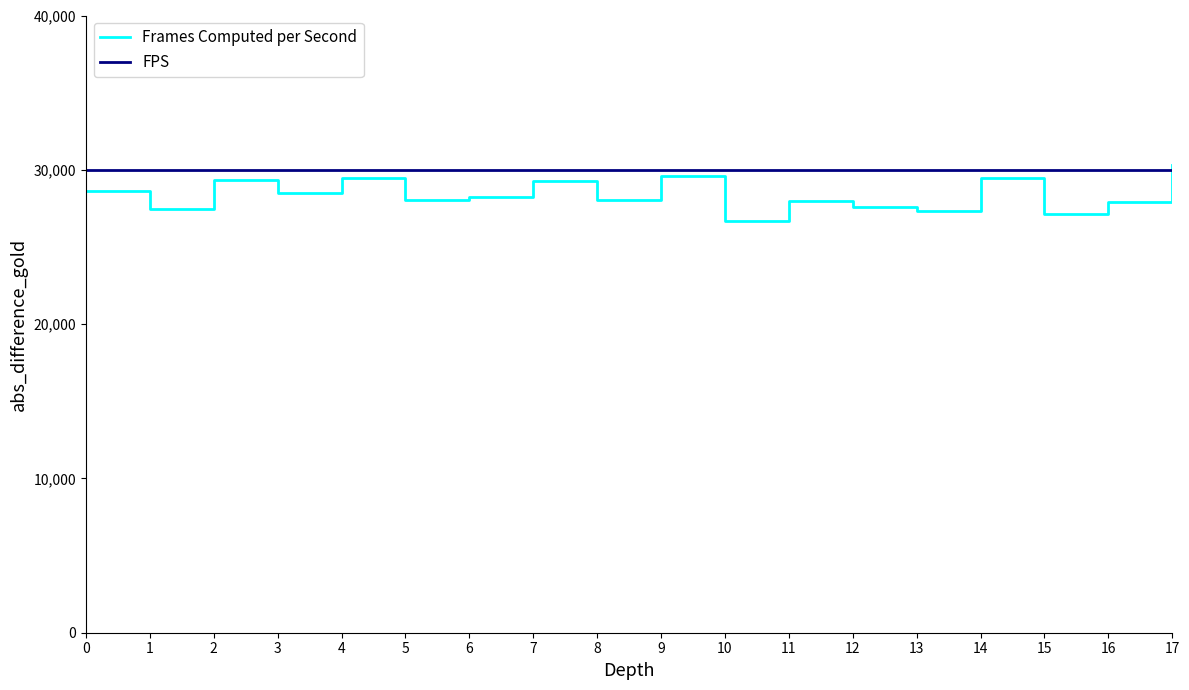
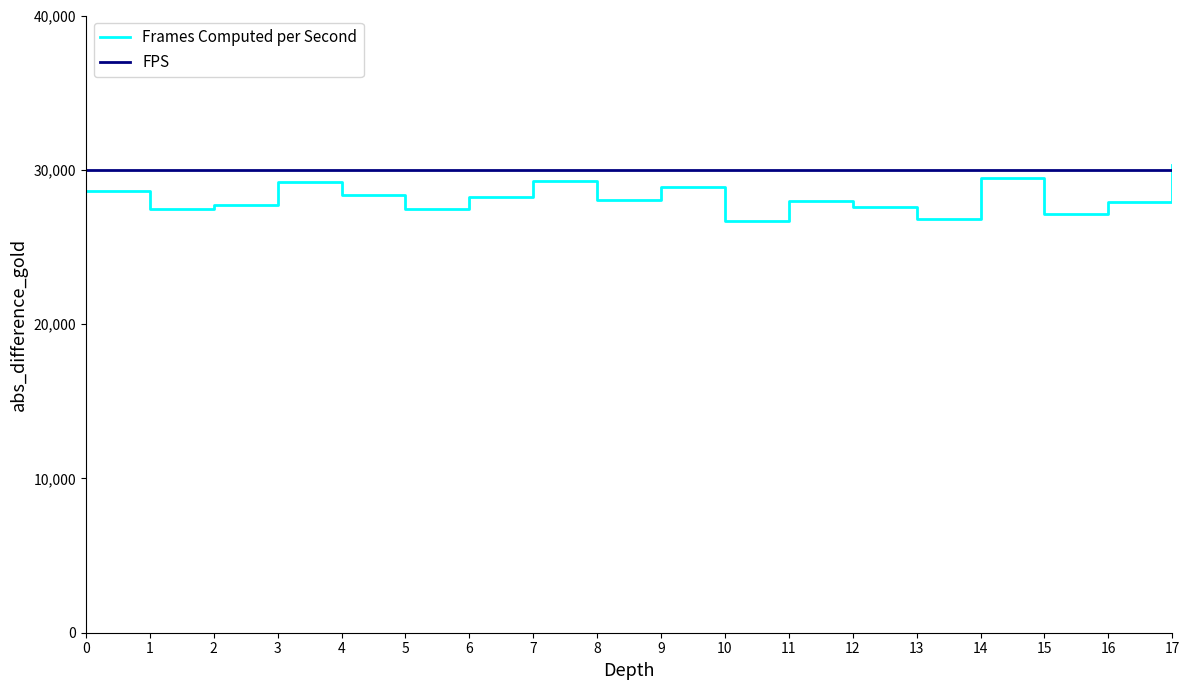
  {
    "Frames Computed per Second": {
      "0": "28,600",
      "1": "27,500",
-     "2": "29,400",
-     "3": "28,500",
-     "4": "29,500",
-     "5": "28,100",
+     "2": "27,700",
+     "3": "29,200",
+     "4": "28,300",
+     "5": "27,500",
      "6": "28,200",
      "7": "29,300",
      "8": "28,000",
-     "9": "29,600",
+     "9": "28,900",
      "10": "26,700",
      "11": "28,000",
      "12": "27,600",
-     "13": "27,400",
+     "13": "26,800",
      "14": "29,500",
      "15": "27,100",
      "16": "27,900",
      "17": "30,300"
    },
    "FPS": {
      "0": "30,000",
      "1": "30,000",
      "2": "30,000",
      "3": "30,000",
      "4": "30,000",
      "5": "30,000",
      "6": "30,000",
      "7": "30,000",
      "8": "30,000",
      "9": "30,000",
      "10": "30,000",
      "11": "30,000",
      "12": "30,000",
      "13": "30,000",
      "14": "30,000",
      "15": "30,000",
      "16": "30,000",
      "17": "30,000"
    }
  }
